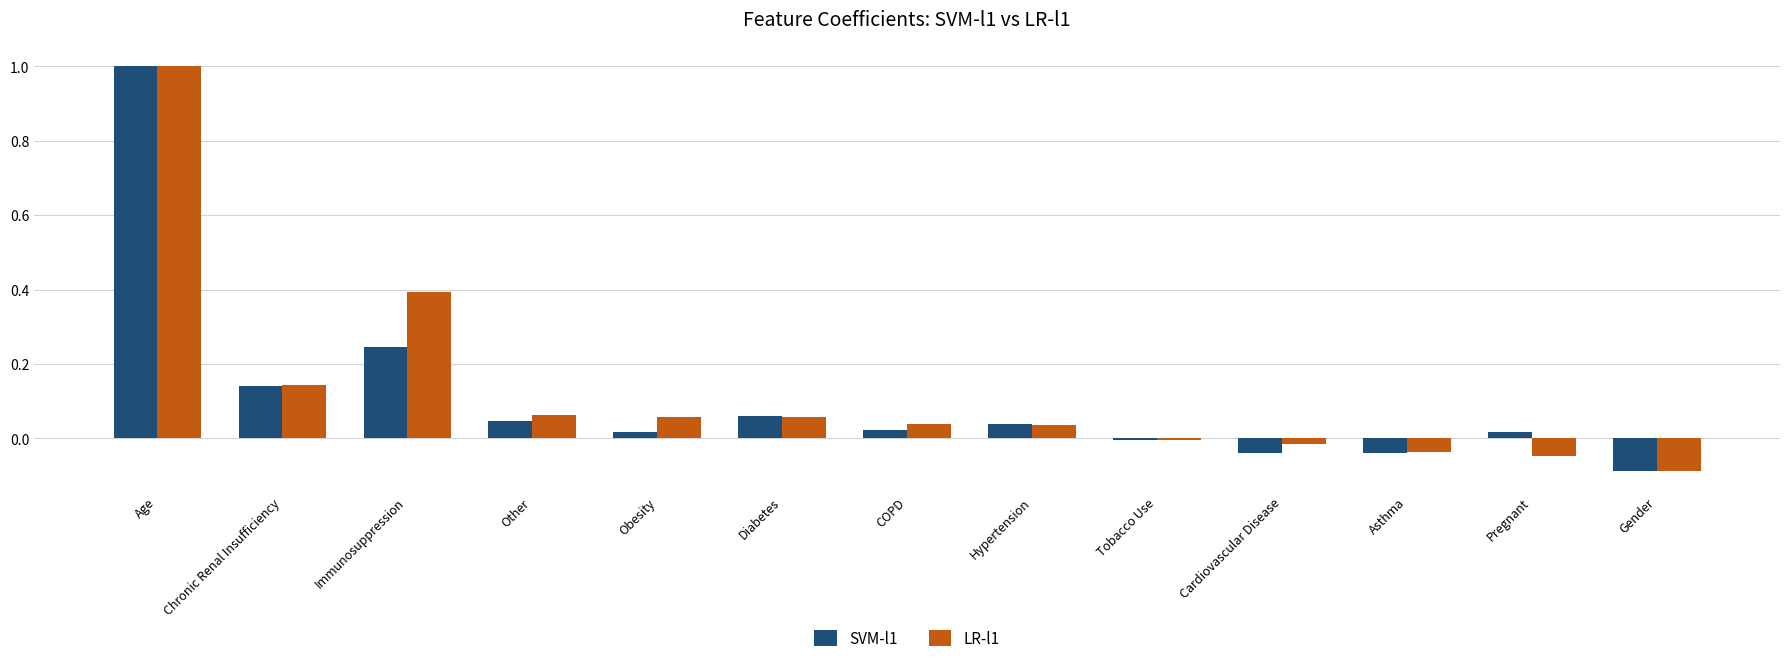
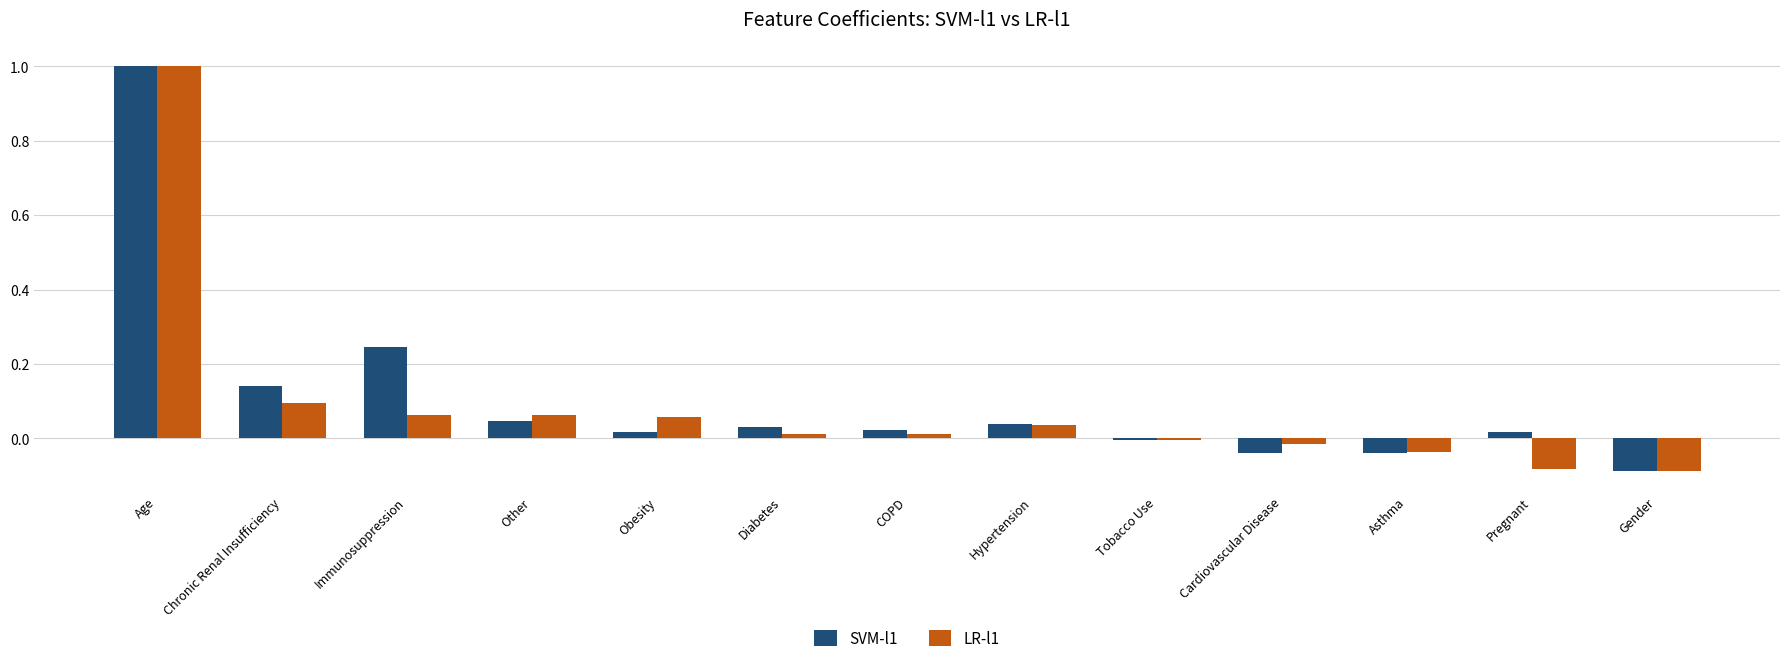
  {
    "SVM-l1": {
      "Age": 1.00,
      "Chronic Renal Insufficiency": 0.14,
      "Immunosuppression": 0.25,
      "Other": 0.05,
      "Obesity": 0.02,
-     "Diabetes": 0.06,
+     "Diabetes": 0.03,
      "COPD": 0.02,
      "Hypertension": 0.04,
      "Cardiovascular Disease": -0.04,
      "Asthma": -0.04,
      "Pregnant": 0.02,
      "Gender": -0.09
    },
    "LR-l1": {
      "Age": 1.00,
-     "Chronic Renal Insufficiency": 0.14,
-     "Immunosuppression": 0.39,
+     "Chronic Renal Insufficiency": 0.10,
+     "Immunosuppression": 0.06,
      "Other": 0.06,
      "Obesity": 0.06,
-     "Diabetes": 0.06,
-     "COPD": 0.04,
+     "Diabetes": 0.01,
+     "COPD": 0.01,
      "Hypertension": 0.04,
      "Cardiovascular Disease": -0.02,
      "Asthma": -0.04,
-     "Pregnant": -0.05,
+     "Pregnant": -0.08,
      "Gender": -0.09
    }
  }
